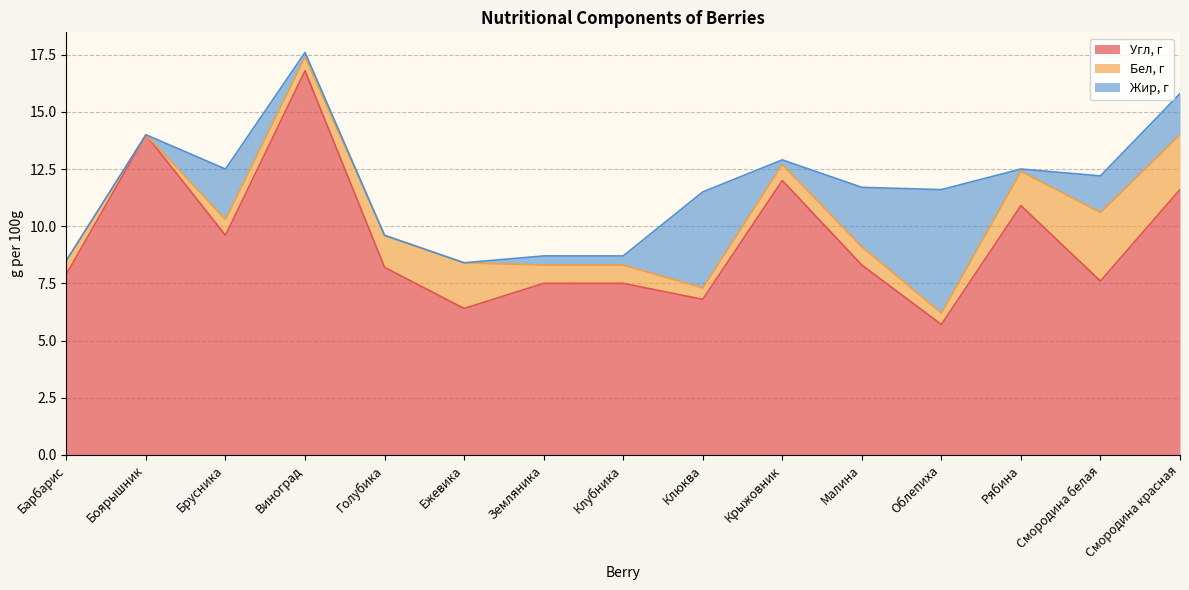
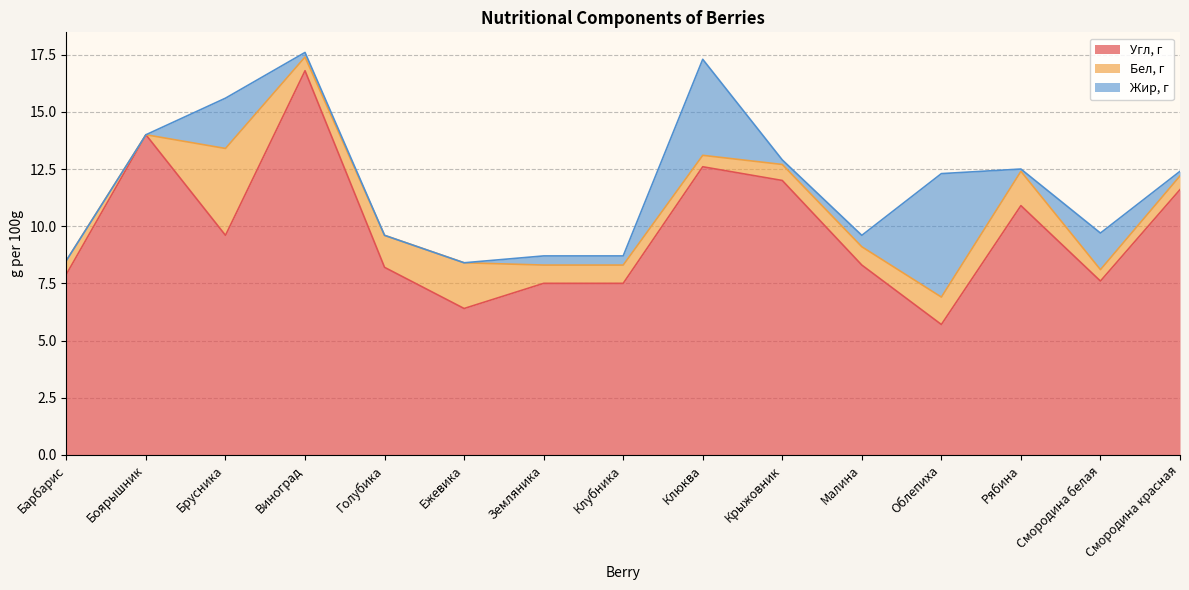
  {
    "Угл, г": {
      "Барбарис": 7.9,
      "Брусника": 9.6,
      "Виноград": 16.8,
      "Голубика": 8.2,
      "Ежевика": 6.4,
      "Земляника": 7.5,
      "Клубника": 7.5,
-     "Клюква": 6.8,
+     "Клюква": 12.6,
      "Крыжовник": 12.0,
      "Малина": 8.3,
      "Облепиха": 5.7,
      "Рябина": 10.9,
      "Смородина белая": 7.6,
      "Смородина красная": 11.6
    },
    "Бел, г": {
-     "Брусника": 0.7,
+     "Брусника": 3.8,
      "Виноград": 0.6,
      "Земляника": 0.8,
      "Клубника": 0.8,
      "Клюква": 0.5,
      "Крыжовник": 0.7,
      "Малина": 0.8,
-     "Облепиха": 0.5,
-     "Смородина белая": 3.0,
-     "Смородина красная": 2.4
+     "Облепиха": 1.2,
+     "Смородина белая": 0.5,
+     "Смородина красная": 0.6
    },
    "Жир, г": {
      "Брусника": 2.2,
      "Виноград": 0.2,
      "Земляника": 0.4,
      "Клубника": 0.4,
      "Клюква": 4.2,
      "Крыжовник": 0.2,
-     "Малина": 2.6,
+     "Малина": 0.5,
      "Облепиха": 5.4,
      "Смородина белая": 1.6,
-     "Смородина красная": 1.8
+     "Смородина красная": 0.2
    }
  }
